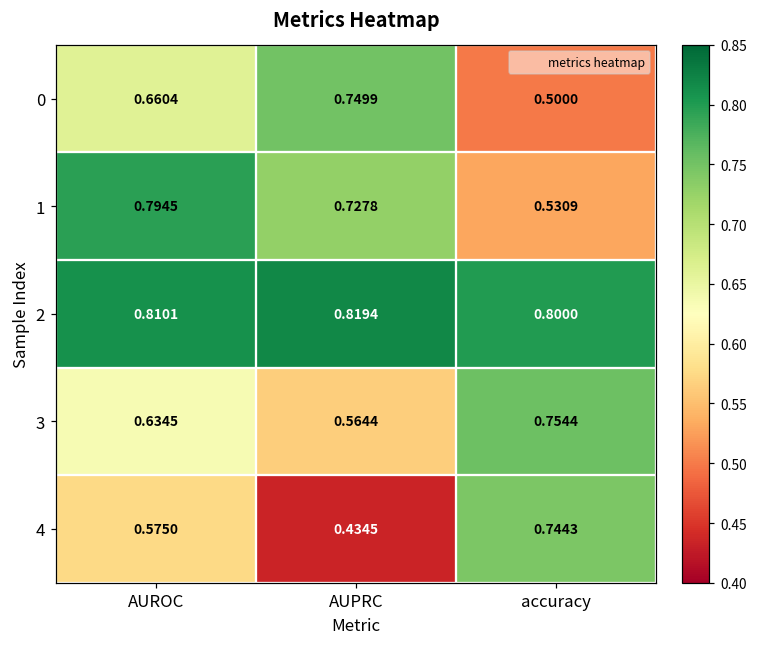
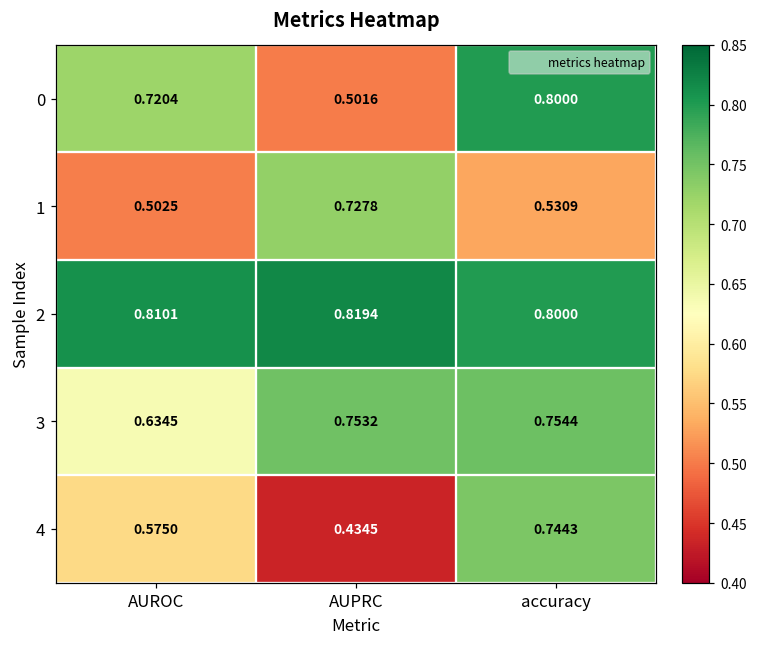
  {
    "0": {
-     "AUROC": 0.6604,
-     "AUPRC": 0.7499,
-     "accuracy": 0.5000
+     "AUROC": 0.7204,
+     "AUPRC": 0.5016,
+     "accuracy": 0.8000
    },
    "1": {
-     "AUROC": 0.7945,
+     "AUROC": 0.5025,
      "AUPRC": 0.7278,
      "accuracy": 0.5309
    },
    "2": {
      "AUROC": 0.8101,
      "AUPRC": 0.8194,
      "accuracy": 0.8000
    },
    "3": {
      "AUROC": 0.6345,
-     "AUPRC": 0.5644,
+     "AUPRC": 0.7532,
      "accuracy": 0.7544
    },
    "4": {
      "AUROC": 0.5750,
      "AUPRC": 0.4345,
      "accuracy": 0.7443
    }
  }
